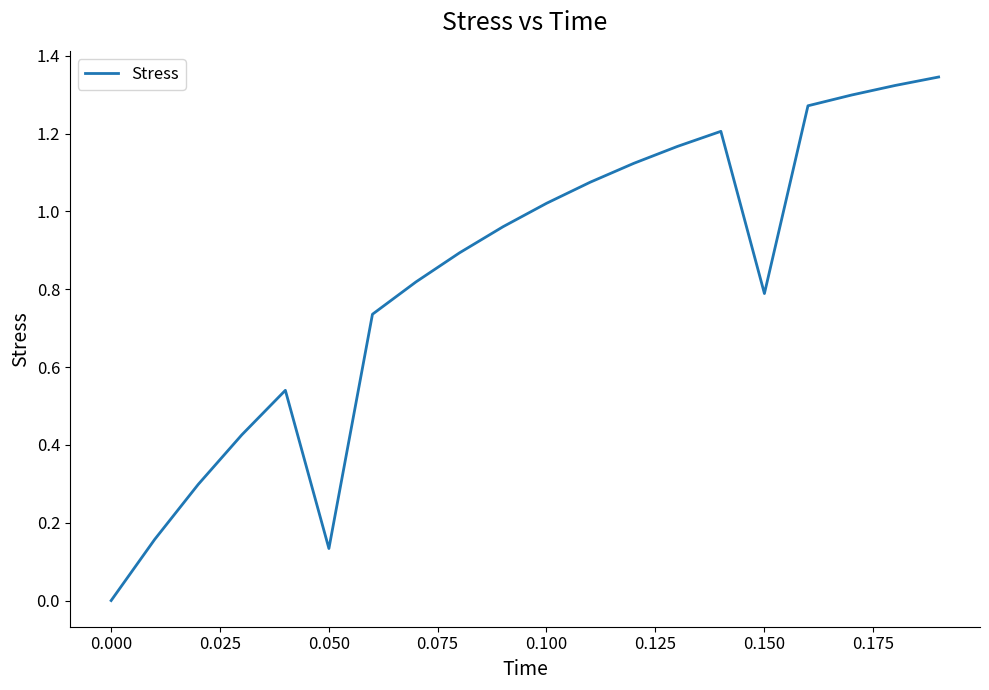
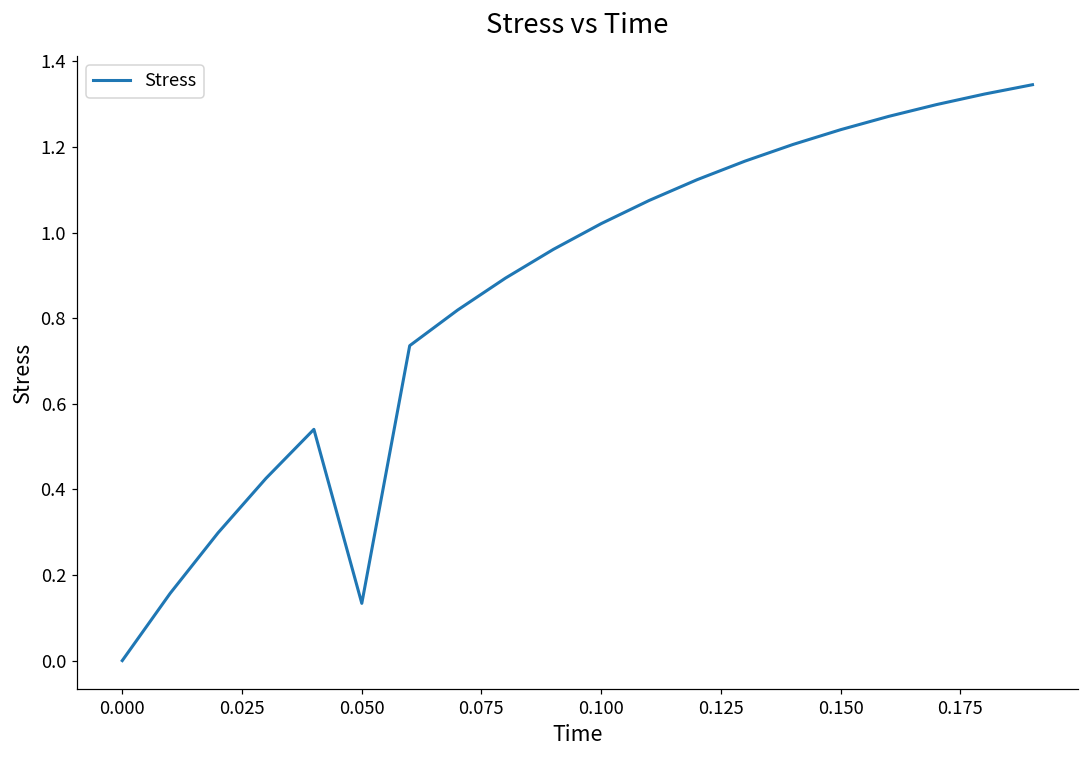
  {
    "0.000": 0.00,
    "0.050": 0.13,
    "0.100": 1.02,
-   "0.150": 0.79
+   "0.150": 1.24
  }
